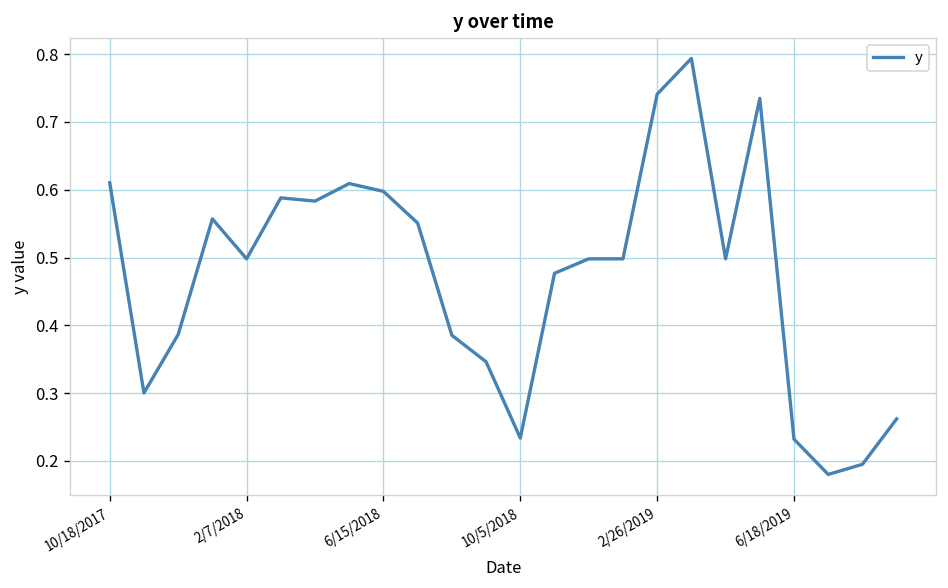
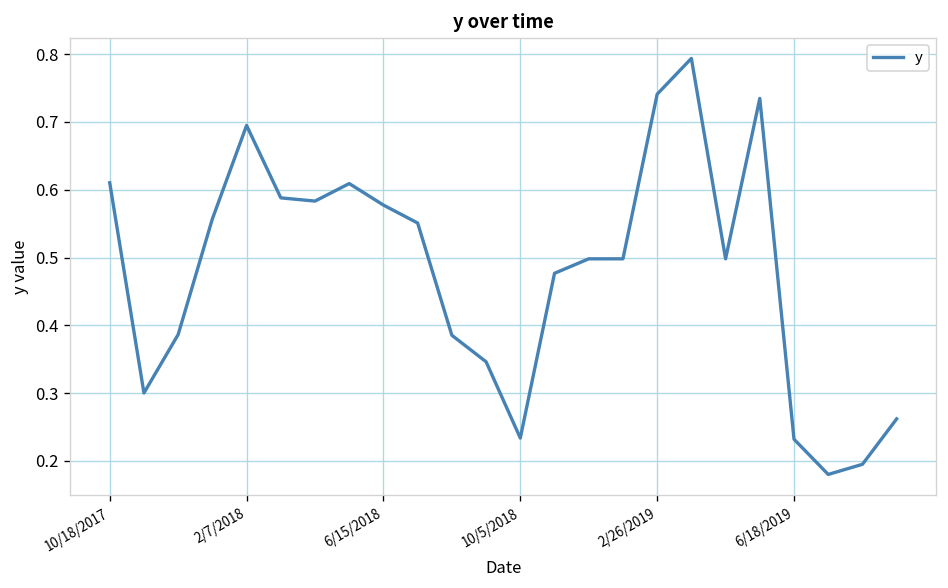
  {
    "10/18/2017": 0.61,
-   "2/7/2018": 0.50,
-   "6/15/2018": 0.60,
+   "2/7/2018": 0.69,
+   "6/15/2018": 0.58,
    "10/5/2018": 0.23,
    "2/26/2019": 0.74,
    "6/18/2019": 0.23
  }
